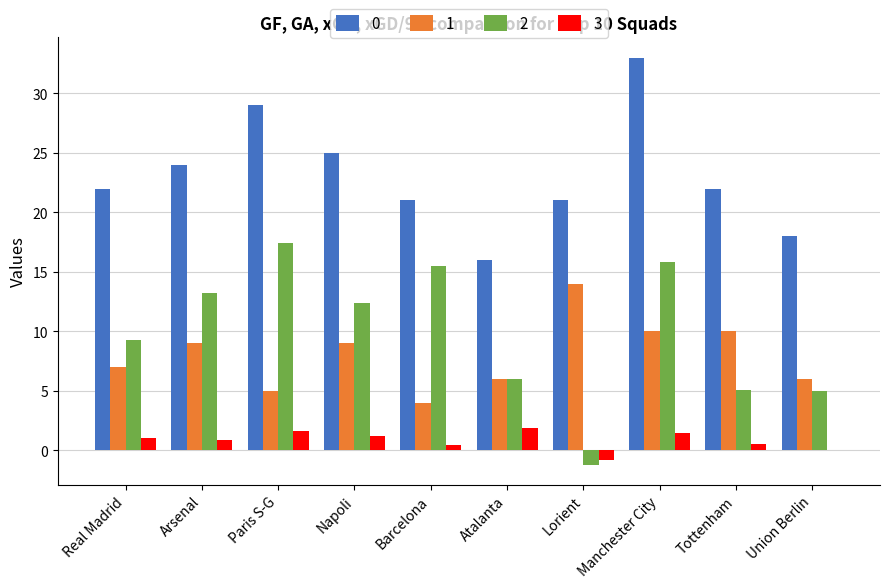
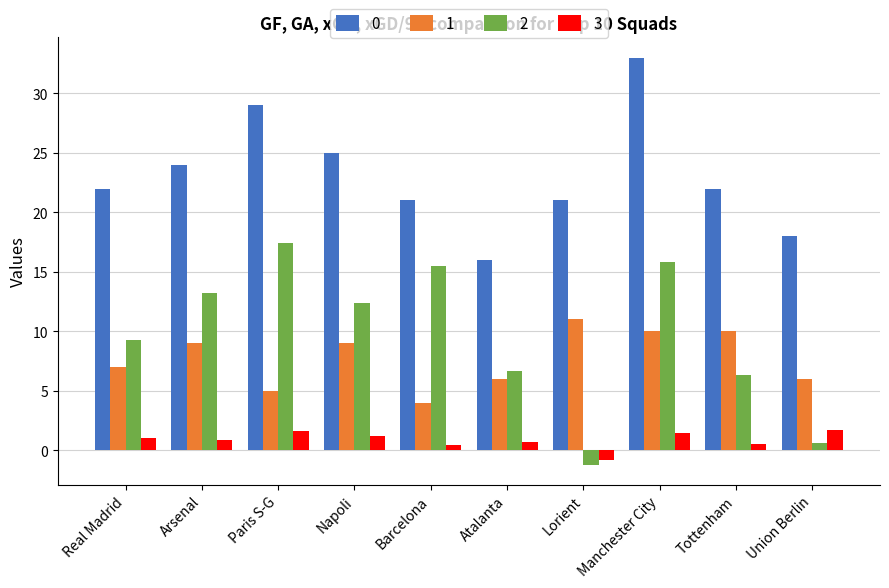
  {
    "0": {
      "Real Madrid": 22.0,
      "Arsenal": 24.0,
      "Paris S-G": 29.0,
      "Napoli": 25.0,
      "Barcelona": 21.0,
      "Atalanta": 16.0,
      "Lorient": 21.0,
      "Manchester City": 33.0,
      "Tottenham": 22.0,
      "Union Berlin": 18.0
    },
    "1": {
      "Real Madrid": 7,
      "Arsenal": 9,
      "Paris S-G": 5,
      "Napoli": 9,
      "Barcelona": 4,
      "Atalanta": 6,
-     "Lorient": 14,
+     "Lorient": 11,
      "Manchester City": 10,
      "Tottenham": 10,
      "Union Berlin": 6
    },
    "2": {
      "Real Madrid": 9.3,
      "Arsenal": 13.2,
      "Paris S-G": 17.4,
      "Napoli": 12.4,
      "Barcelona": 15.5,
-     "Atalanta": 6.0,
+     "Atalanta": 6.7,
      "Lorient": -1.2,
      "Manchester City": 15.8,
-     "Tottenham": 5.1,
-     "Union Berlin": 5.0
+     "Tottenham": 6.3,
+     "Union Berlin": 0.6
    },
    "3": {
      "Real Madrid": 1.0,
      "Arsenal": 0.9,
      "Paris S-G": 1.6,
      "Napoli": 1.2,
      "Barcelona": 0.5,
-     "Atalanta": 1.8,
+     "Atalanta": 0.7,
      "Lorient": -0.8,
      "Manchester City": 1.5,
      "Tottenham": 0.5,
-     "Union Berlin": 0.1
+     "Union Berlin": 1.7
    }
  }
